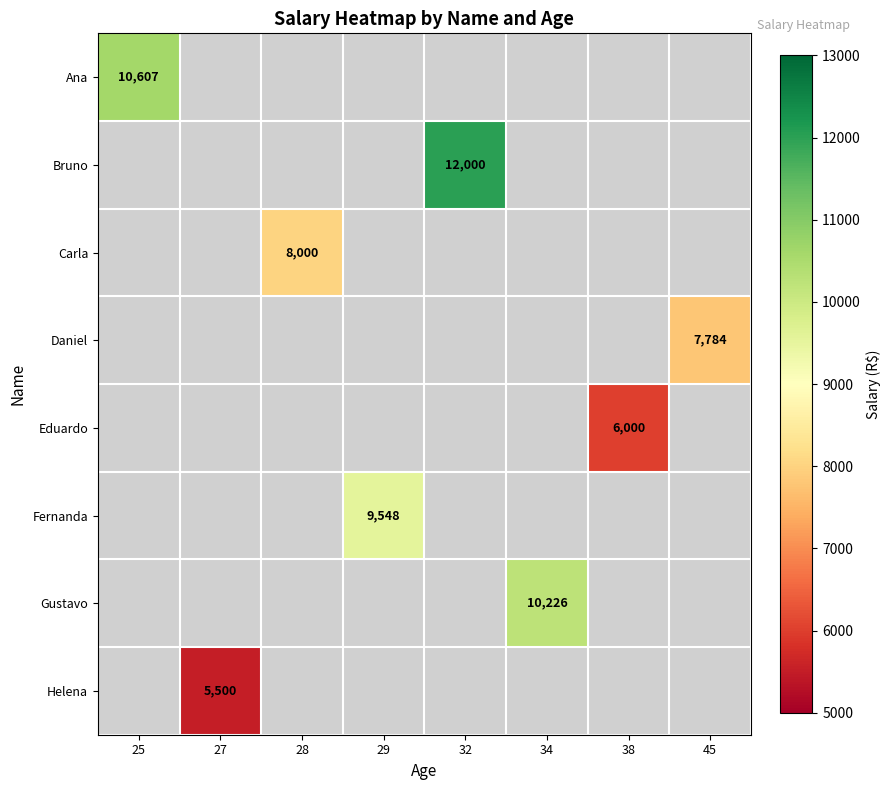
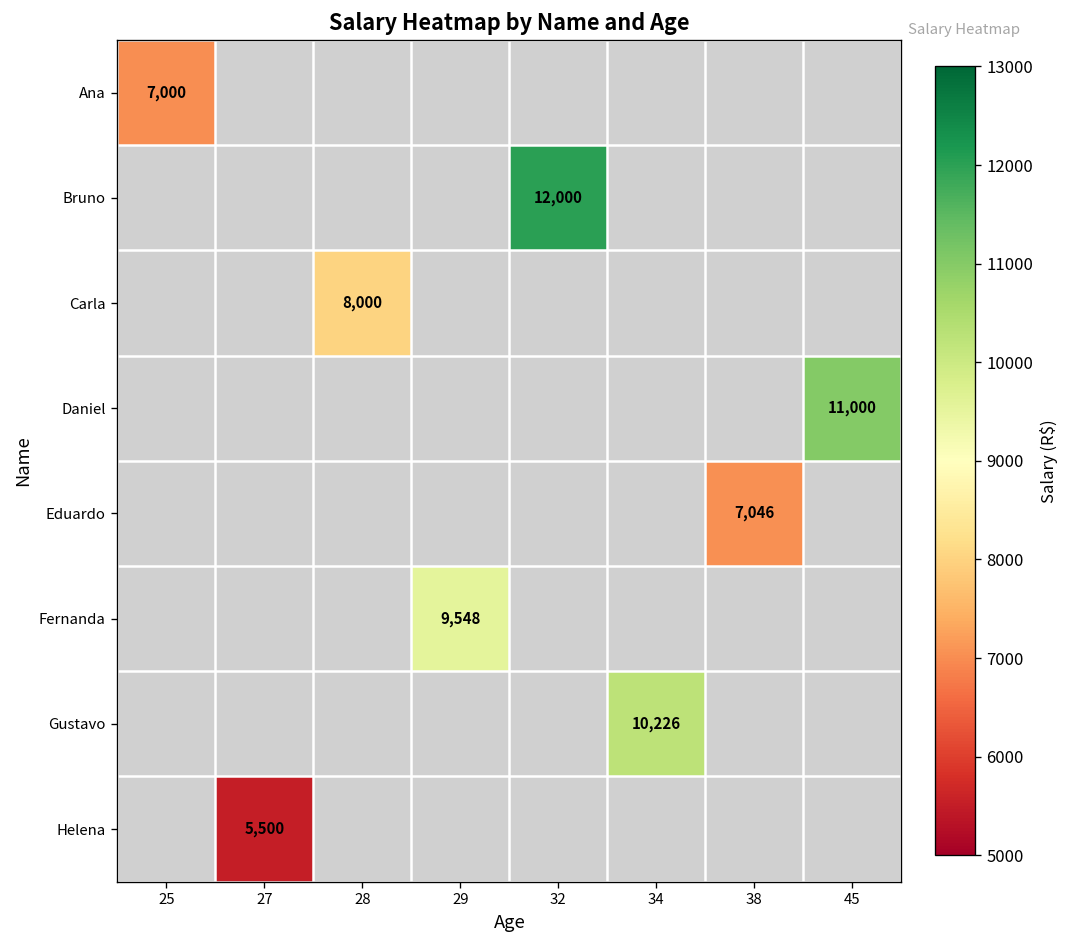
  {
    "Ana": {
-     "25": "10,607"
+     "25": "7,000"
    },
    "Bruno": {
      "32": "12,000"
    },
    "Carla": {
      "28": "8,000"
    },
    "Daniel": {
-     "45": "7,784"
+     "45": "11,000"
    },
    "Eduardo": {
-     "38": "6,000"
+     "38": "7,046"
    },
    "Fernanda": {
      "29": "9,548"
    },
    "Gustavo": {
      "34": "10,226"
    },
    "Helena": {
      "27": "5,500"
    }
  }
